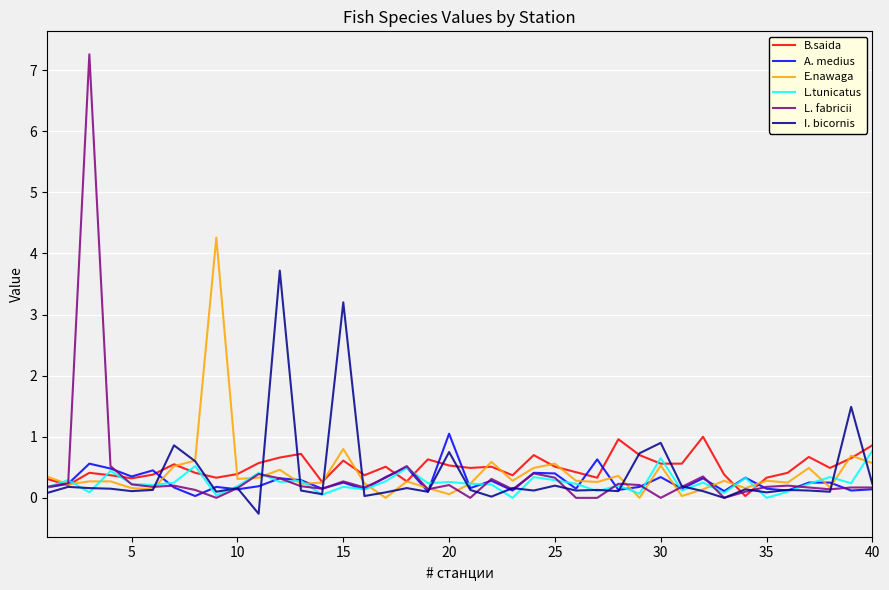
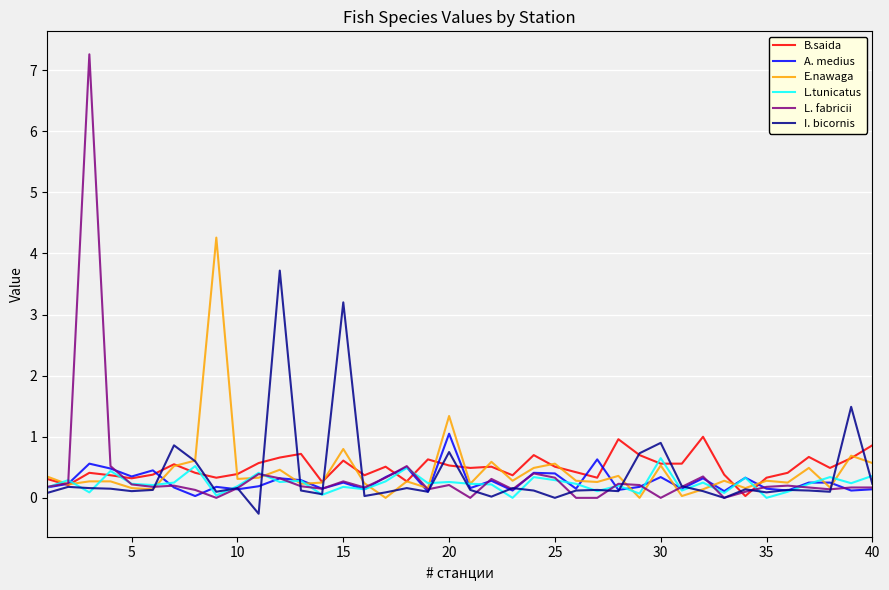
  {
    "B.saida": {
      "10": 0.4,
      "15": 0.6,
      "20": 0.5,
      "25": 0.5,
      "35": 0.3,
      "40": 0.9
    },
    "A. medius": {
      "20": 1.1,
      "25": 0.4,
      "30": 0.3
    },
    "E.nawaga": {
      "5": 0.2,
      "10": 0.3,
      "15": 0.8,
-     "20": 0.1,
+     "20": 1.3,
      "25": 0.6,
      "35": 0.3,
      "40": 0.6
    },
    "L.tunicatus": {
      "15": 0.2,
      "20": 0.3,
      "30": 0.7,
      "35": 0.0,
-     "40": 0.8
+     "40": 0.4
    },
    "L. fabricii": {
      "20": 0.2,
      "30": 0.0
    },
    "I. bicornis": {
      "5": 0.1,
      "15": 3.2,
      "20": 0.8,
-     "25": 0.2,
+     "25": 0.0,
      "30": 0.9,
      "35": 0.1,
      "40": 0.2
    }
  }
